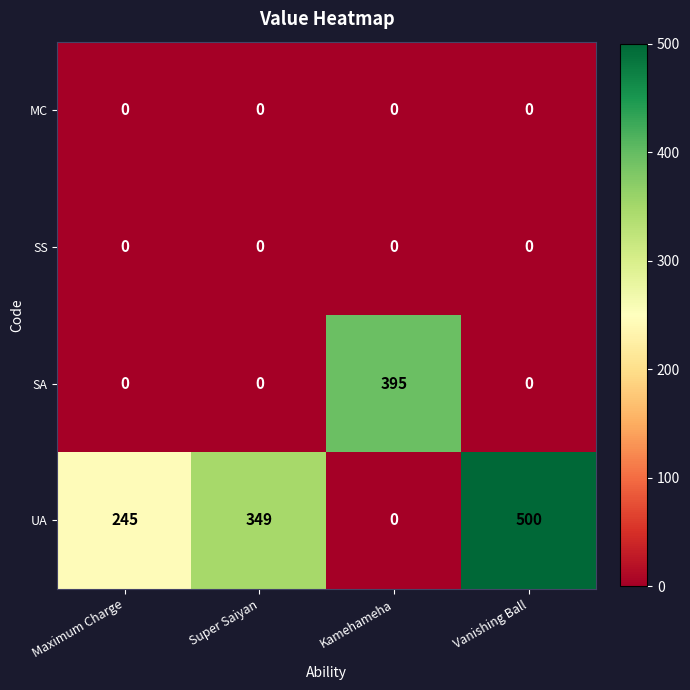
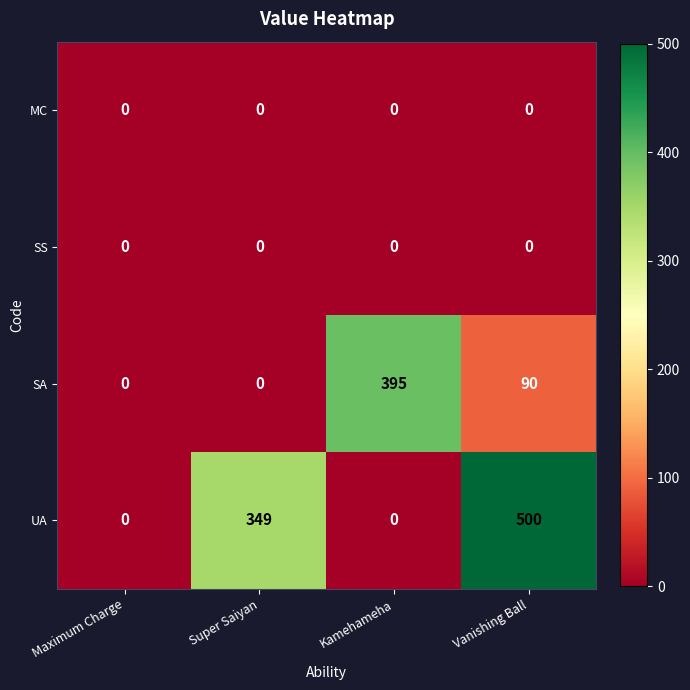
  {
    "MC": {
      "Maximum Charge": 0,
      "Super Saiyan": 0,
      "Kamehameha": 0,
      "Vanishing Ball": 0
    },
    "SS": {
      "Maximum Charge": 0,
      "Super Saiyan": 0,
      "Kamehameha": 0,
      "Vanishing Ball": 0
    },
    "SA": {
      "Maximum Charge": 0,
      "Super Saiyan": 0,
      "Kamehameha": 395,
-     "Vanishing Ball": 0
+     "Vanishing Ball": 90
    },
    "UA": {
-     "Maximum Charge": 245,
+     "Maximum Charge": 0,
      "Super Saiyan": 349,
      "Kamehameha": 0,
      "Vanishing Ball": 500
    }
  }
